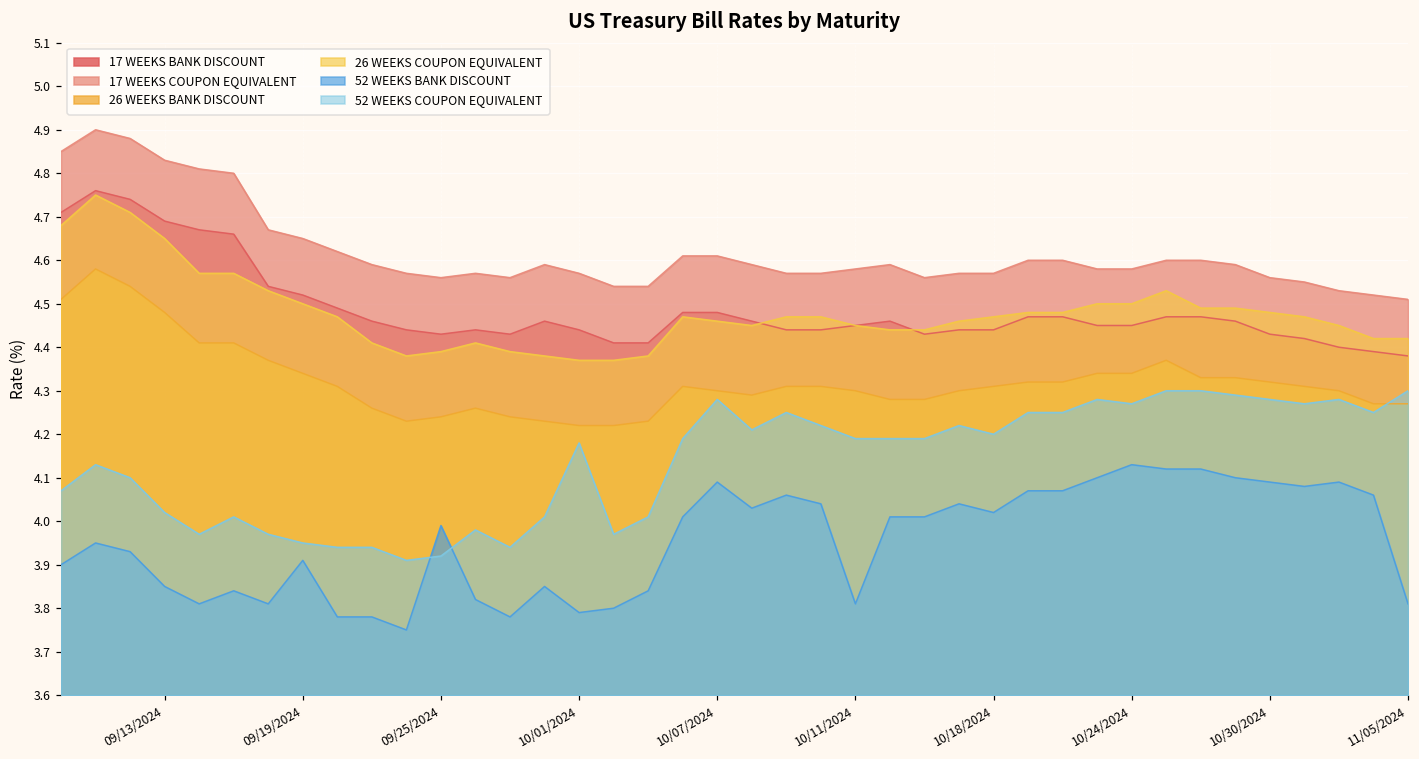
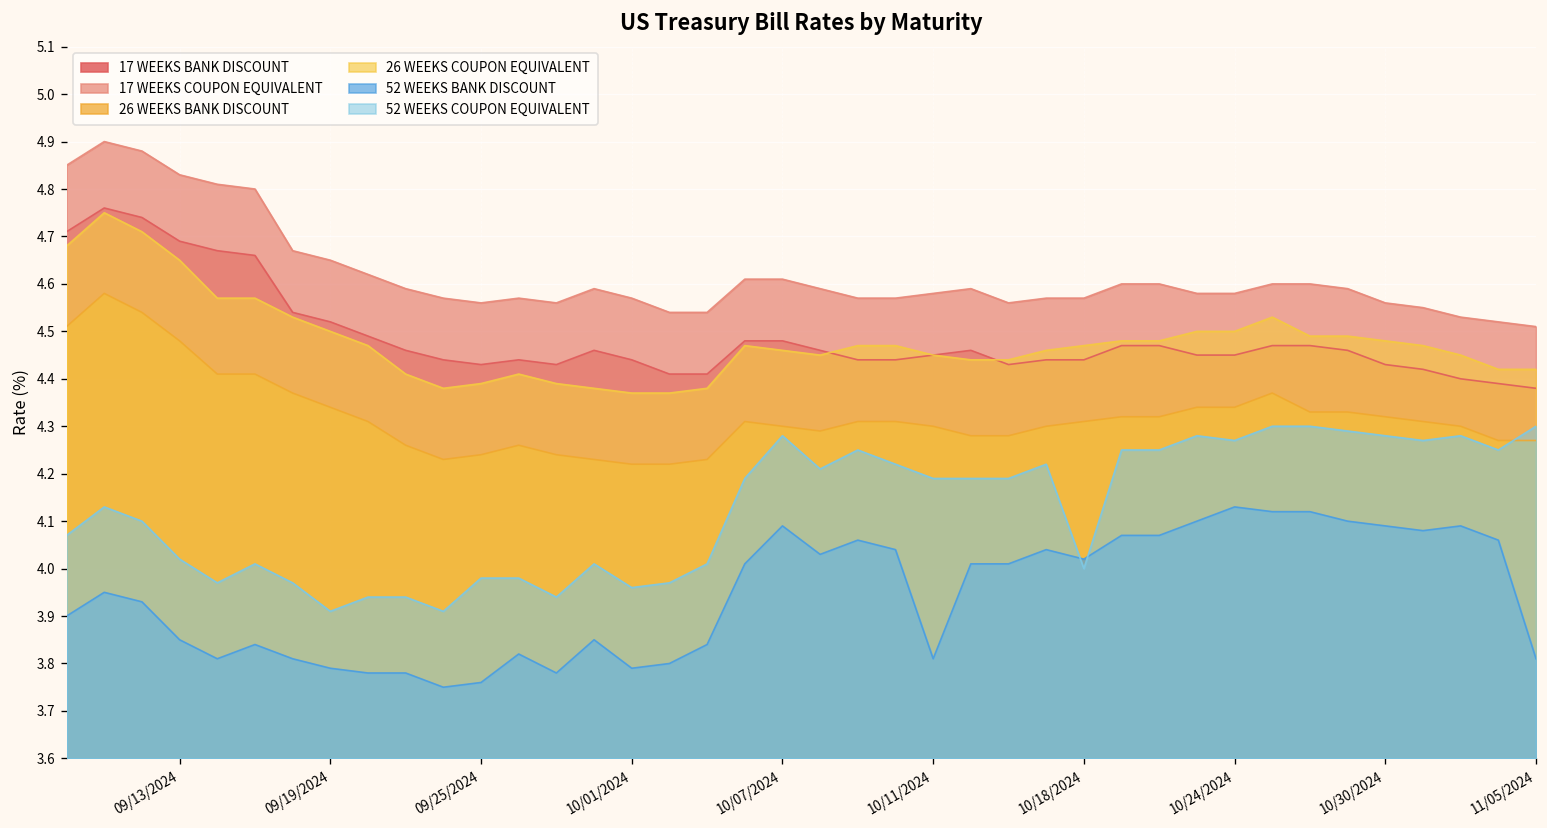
  {
    "52 WEEKS BANK DISCOUNT": {
      "09/13/2024": 3.85,
-     "09/19/2024": 3.91,
-     "09/25/2024": 3.99,
+     "09/19/2024": 3.79,
+     "09/25/2024": 3.76,
      "10/01/2024": 3.79,
      "10/07/2024": 4.09,
      "10/11/2024": 3.81,
      "10/18/2024": 4.02,
      "10/24/2024": 4.13,
      "10/30/2024": 4.09,
      "11/05/2024": 3.81
    },
    "52 WEEKS COUPON EQUIVALENT": {
      "09/13/2024": 4.02,
-     "09/19/2024": 3.95,
-     "09/25/2024": 3.92,
-     "10/01/2024": 4.18,
+     "09/19/2024": 3.91,
+     "09/25/2024": 3.98,
+     "10/01/2024": 3.96,
      "10/07/2024": 4.28,
      "10/11/2024": 4.19,
-     "10/18/2024": 4.2,
+     "10/18/2024": 4.0,
      "10/24/2024": 4.27,
      "10/30/2024": 4.28,
      "11/05/2024": 4.30
    }
  }
